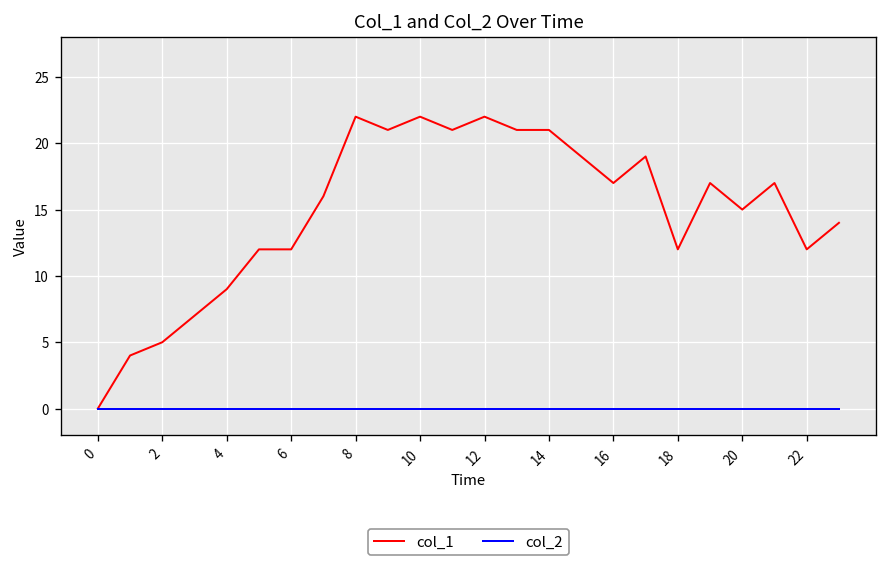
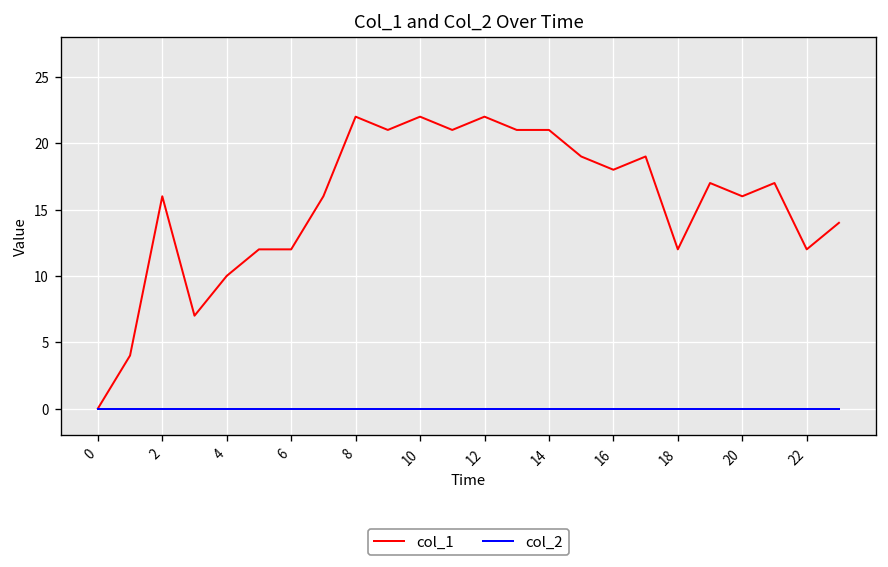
  {
    "col_1": {
-     "2": 5,
-     "4": 9,
+     "2": 16,
+     "4": 10,
      "6": 12,
      "8": 22,
      "10": 22,
      "12": 22,
      "14": 21,
-     "16": 17,
+     "16": 18,
      "18": 12,
-     "20": 15,
+     "20": 16,
      "22": 12
    },
    "col_2": {
      "2": 0,
      "4": 0,
      "6": 0,
      "8": 0,
      "10": 0,
      "12": 0,
      "14": 0,
      "16": 0,
      "18": 0,
      "20": 0,
      "22": 0
    }
  }
